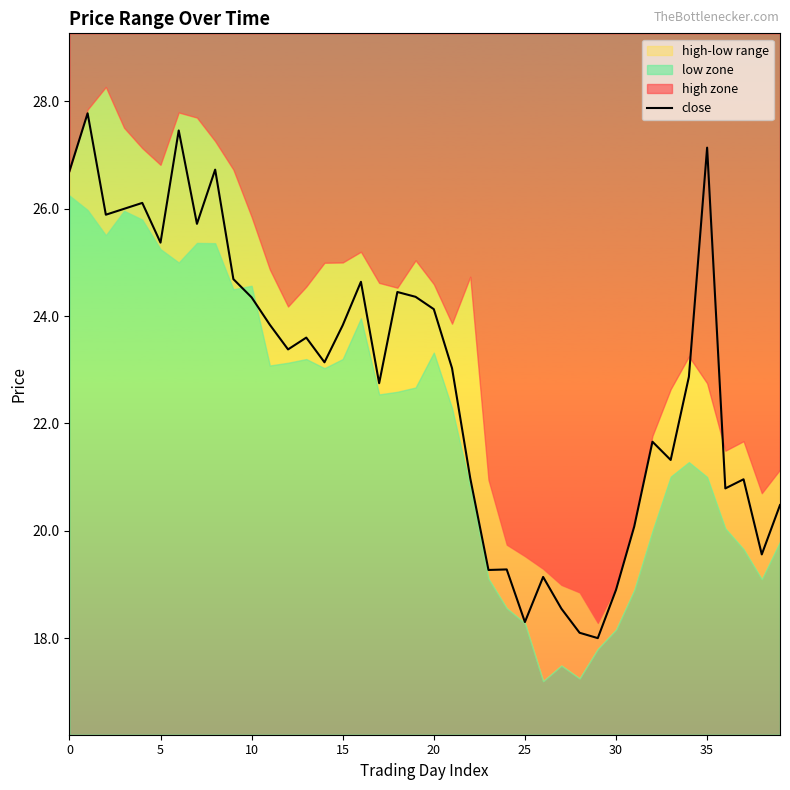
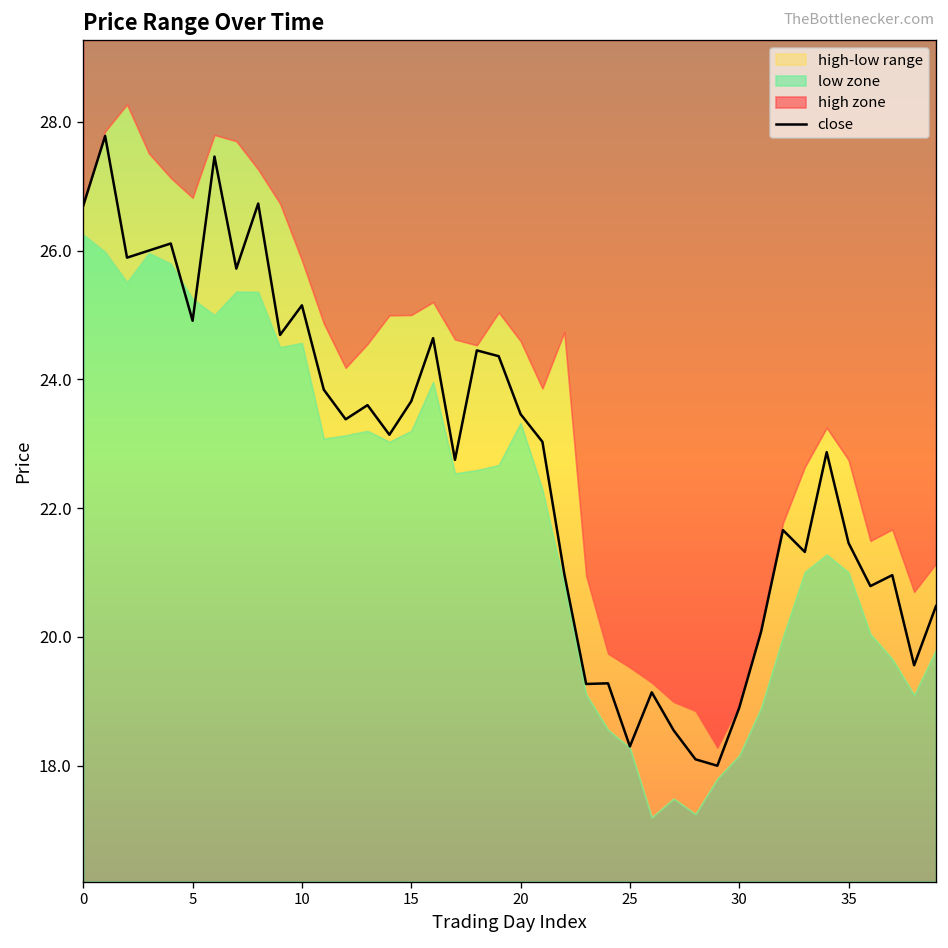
  {
    "close": {
-     "5": 25.4,
-     "10": 24.4,
-     "15": 23.8,
-     "20": 24.1,
+     "5": 24.9,
+     "10": 25.2,
+     "15": 23.7,
+     "20": 23.5,
      "30": 18.9,
-     "35": 27.1
+     "35": 21.5
    },
    "low zone": {
      "0": 26.3,
      "5": 25.3,
      "10": 24.6,
      "15": 23.2,
      "20": 23.3,
      "30": 18.2,
      "35": 21.0
    },
    "high zone": {
      "0": 2.6,
      "5": 2.4,
      "10": 3.4,
      "15": 4.3,
      "20": 4.7,
      "25": 9.7,
      "30": 10.3,
      "35": 6.5
    }
  }
